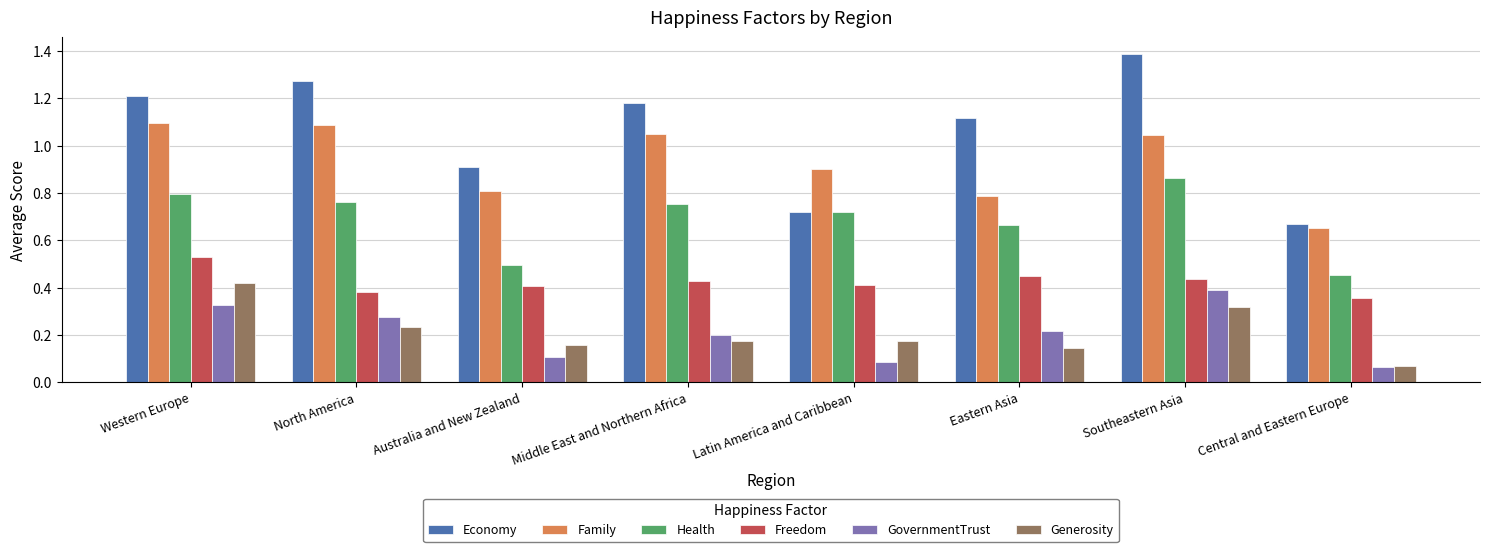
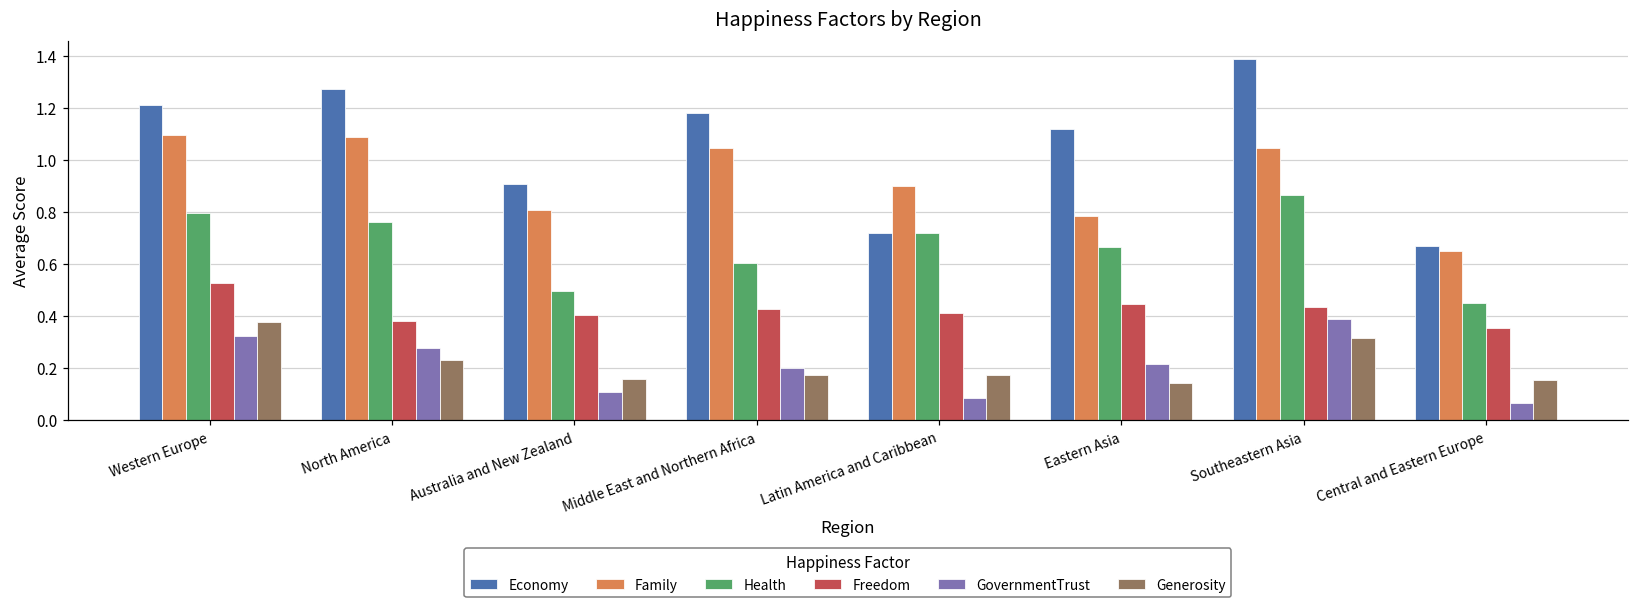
  {
    "Health": {
      "Western Europe": 0.80,
      "North America": 0.76,
      "Australia and New Zealand": 0.50,
-     "Middle East and Northern Africa": 0.75,
+     "Middle East and Northern Africa": 0.61,
      "Latin America and Caribbean": 0.72,
      "Eastern Asia": 0.67,
      "Southeastern Asia": 0.87,
      "Central and Eastern Europe": 0.45
    },
    "Generosity": {
-     "Western Europe": 0.42,
+     "Western Europe": 0.38,
      "North America": 0.23,
      "Australia and New Zealand": 0.16,
      "Middle East and Northern Africa": 0.17,
      "Latin America and Caribbean": 0.17,
      "Eastern Asia": 0.14,
      "Southeastern Asia": 0.32,
-     "Central and Eastern Europe": 0.07
+     "Central and Eastern Europe": 0.15
    }
  }
